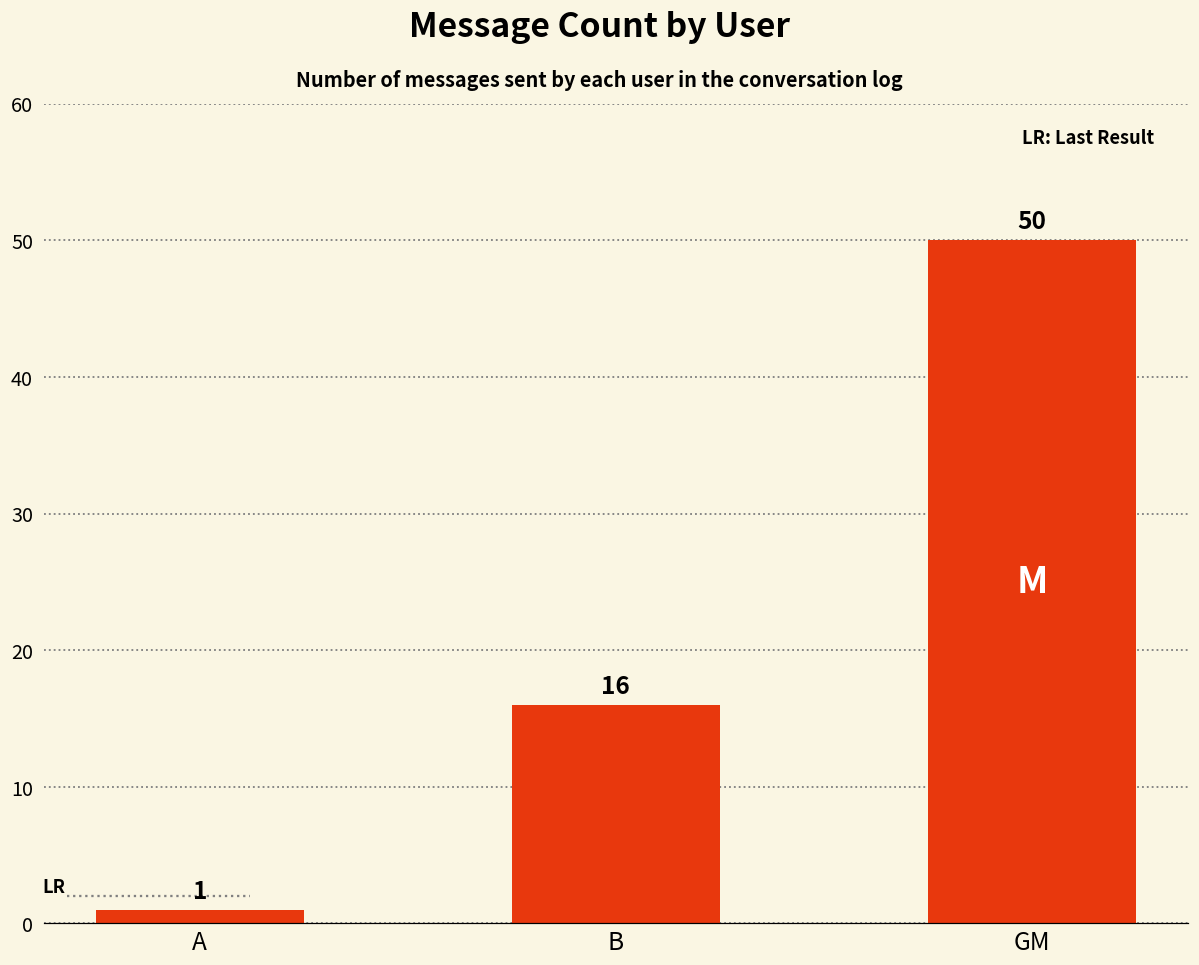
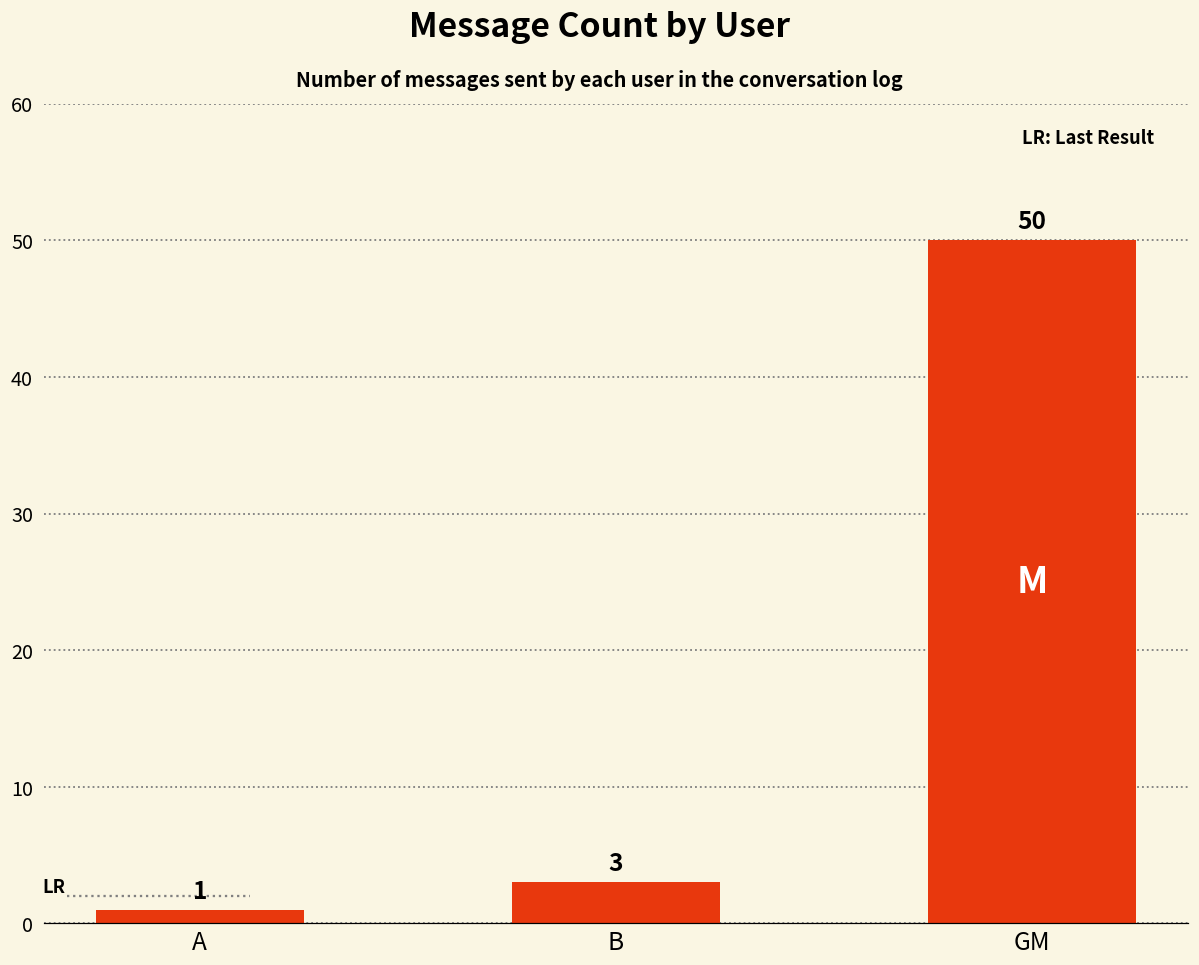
  {
    "A": 1,
-   "B": 16,
+   "B": 3,
    "GM": 50
  }
